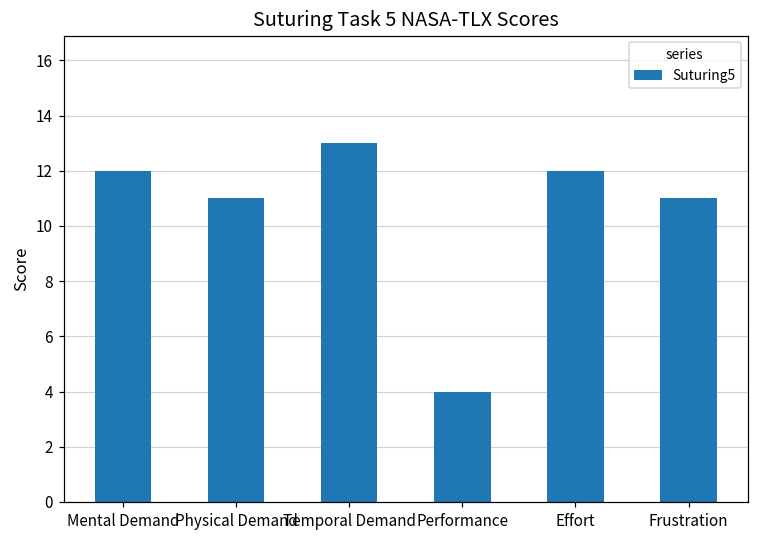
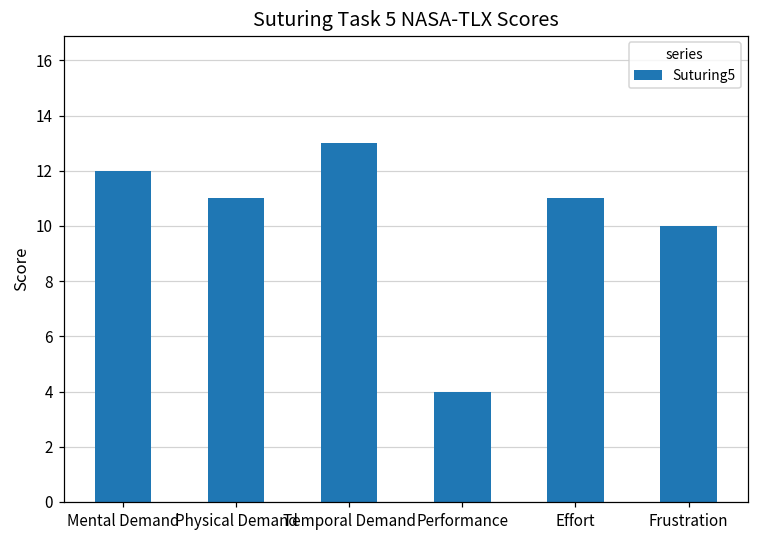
  {
    "Mental Demand": 12,
    "Physical Demand": 11,
    "Temporal Demand": 13,
    "Performance": 4,
-   "Effort": 12,
-   "Frustration": 11
+   "Effort": 11,
+   "Frustration": 10
  }
